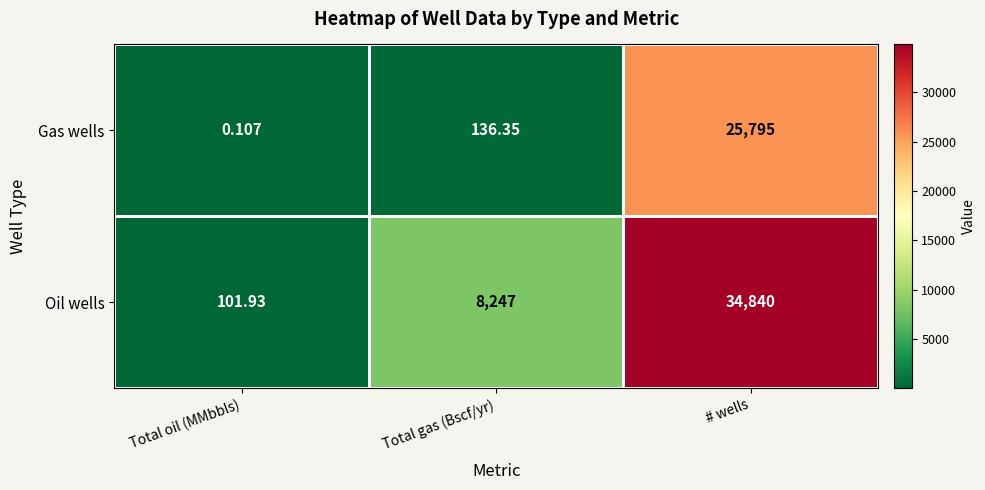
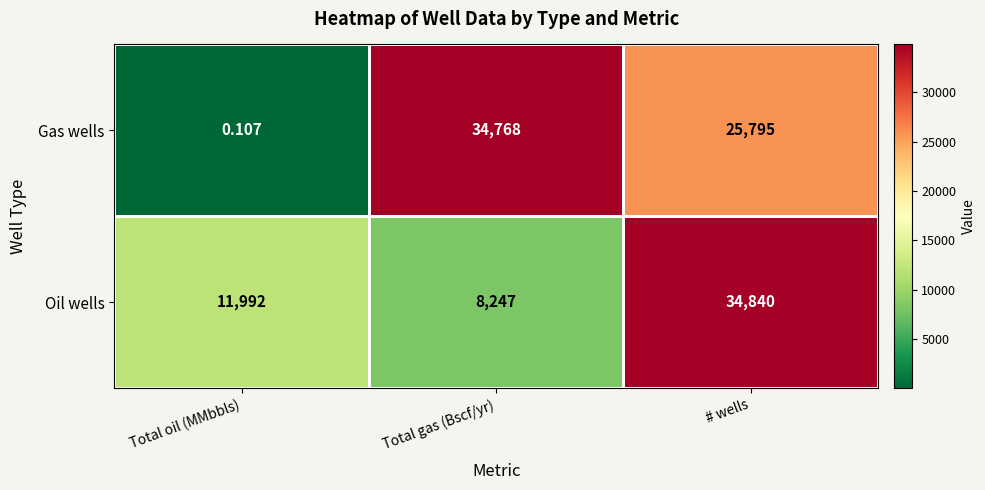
  {
    "Gas wells": {
      "Total oil (MMbbls)": "0.107",
-     "Total gas (Bscf/yr)": "136.35",
+     "Total gas (Bscf/yr)": "34,768",
      "# wells": "25,795"
    },
    "Oil wells": {
-     "Total oil (MMbbls)": "101.93",
+     "Total oil (MMbbls)": "11,992",
      "Total gas (Bscf/yr)": "8,247",
      "# wells": "34,840"
    }
  }
